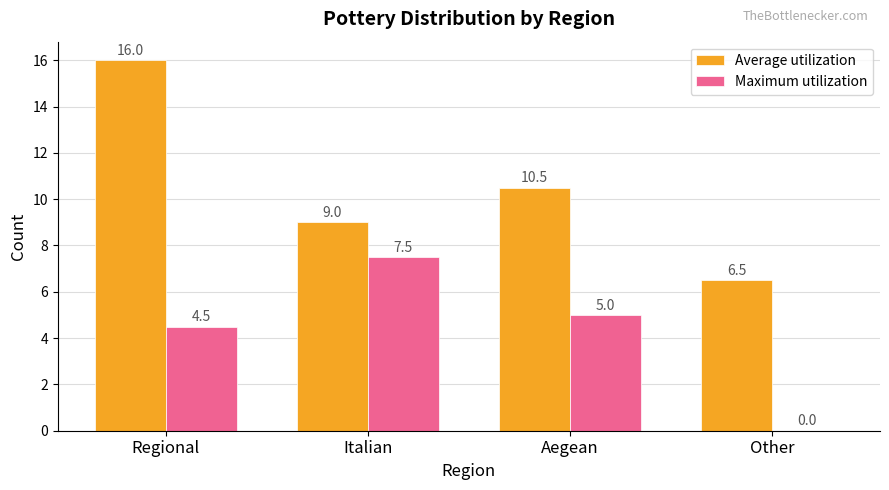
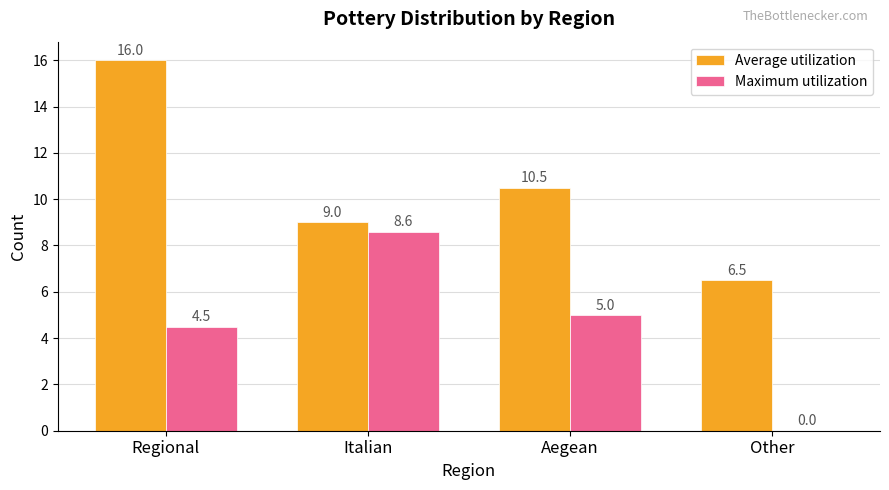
  {
    "Average utilization": {
      "Regional": 16.0,
      "Italian": 9.0,
      "Aegean": 10.5,
      "Other": 6.5
    },
    "Maximum utilization": {
      "Regional": 4.5,
-     "Italian": 7.5,
+     "Italian": 8.6,
      "Aegean": 5.0,
      "Other": 0.0
    }
  }
